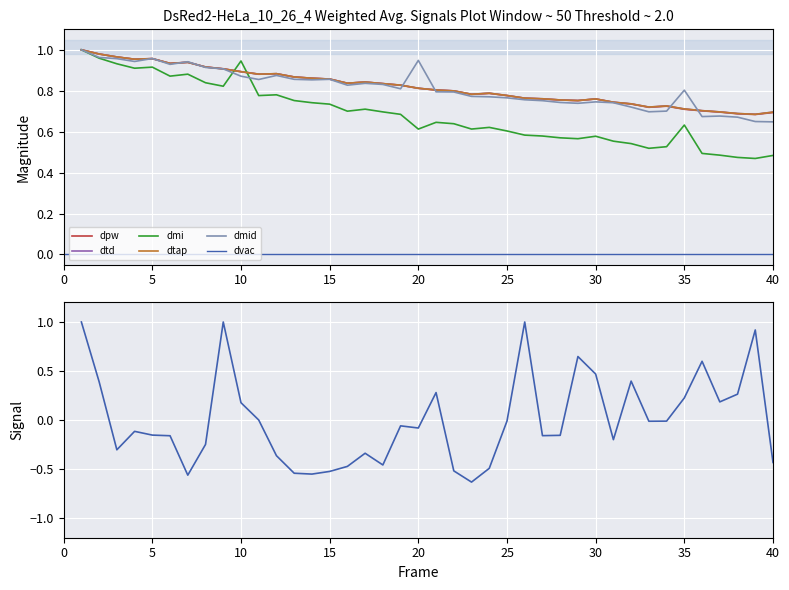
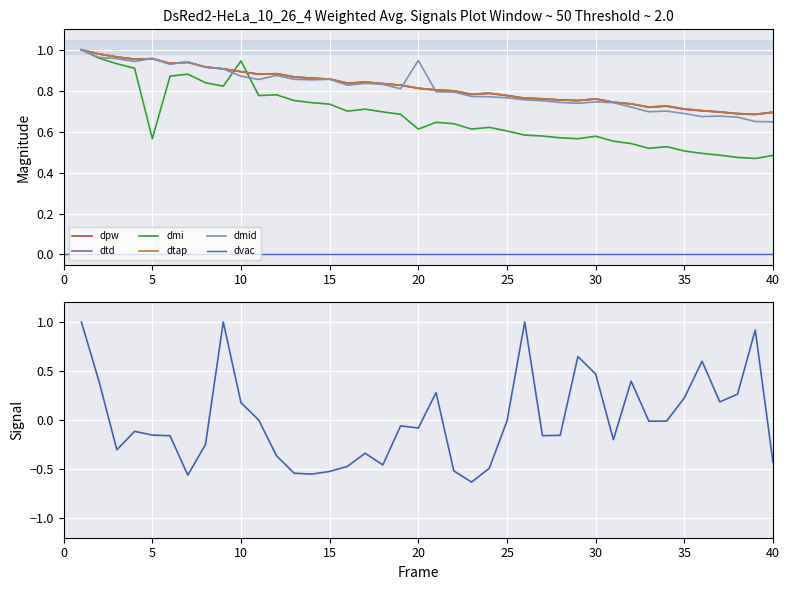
  {
    "DsRed2-HeLa_10_26_4 Weighted Avg. Signals Plot Window ~ 50 Threshold ~ 2.0": {
      "dmi": {
-       "5": 0.92,
+       "5": 0.57,
        "10": 0.95,
        "15": 0.73,
        "20": 0.61,
        "25": 0.60,
        "30": 0.58,
-       "35": 0.63,
+       "35": 0.51,
        "40": 0.48
      },
      "dmid": {
        "10": 0.87,
        "20": 0.95,
        "30": 0.75,
-       "35": 0.80,
+       "35": 0.69,
        "40": 0.65
      }
    }
  }
